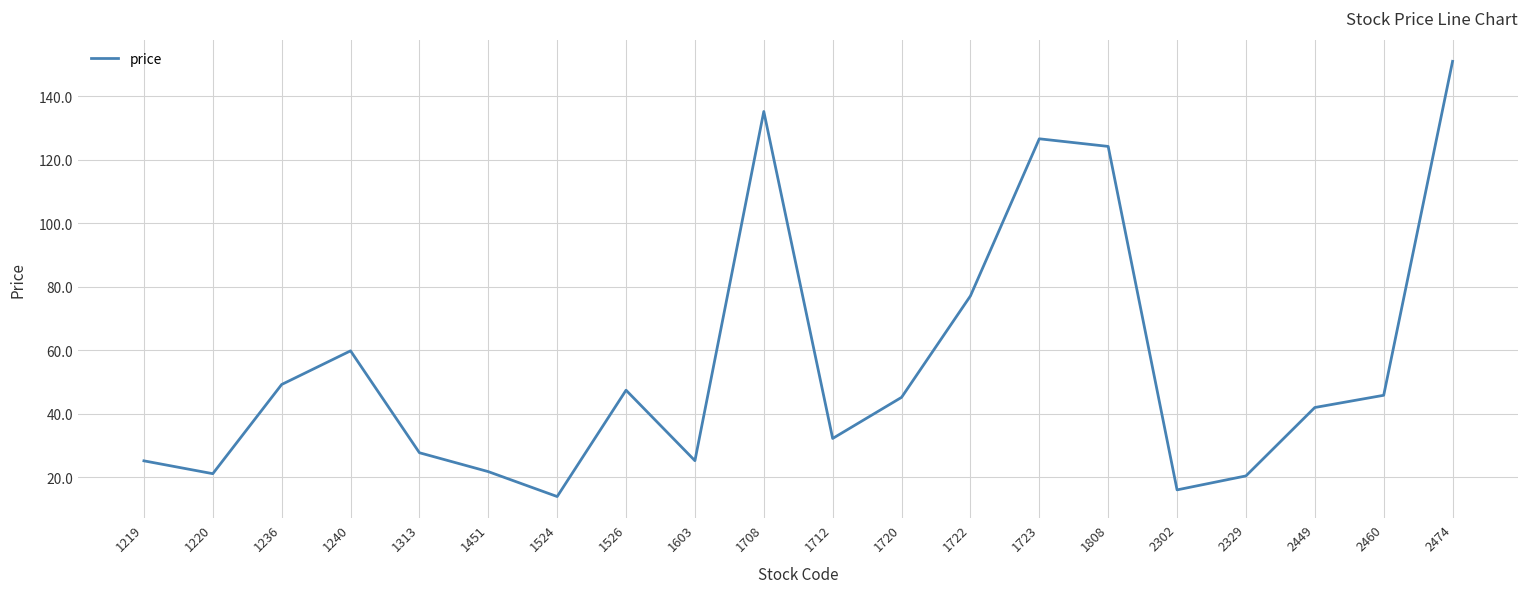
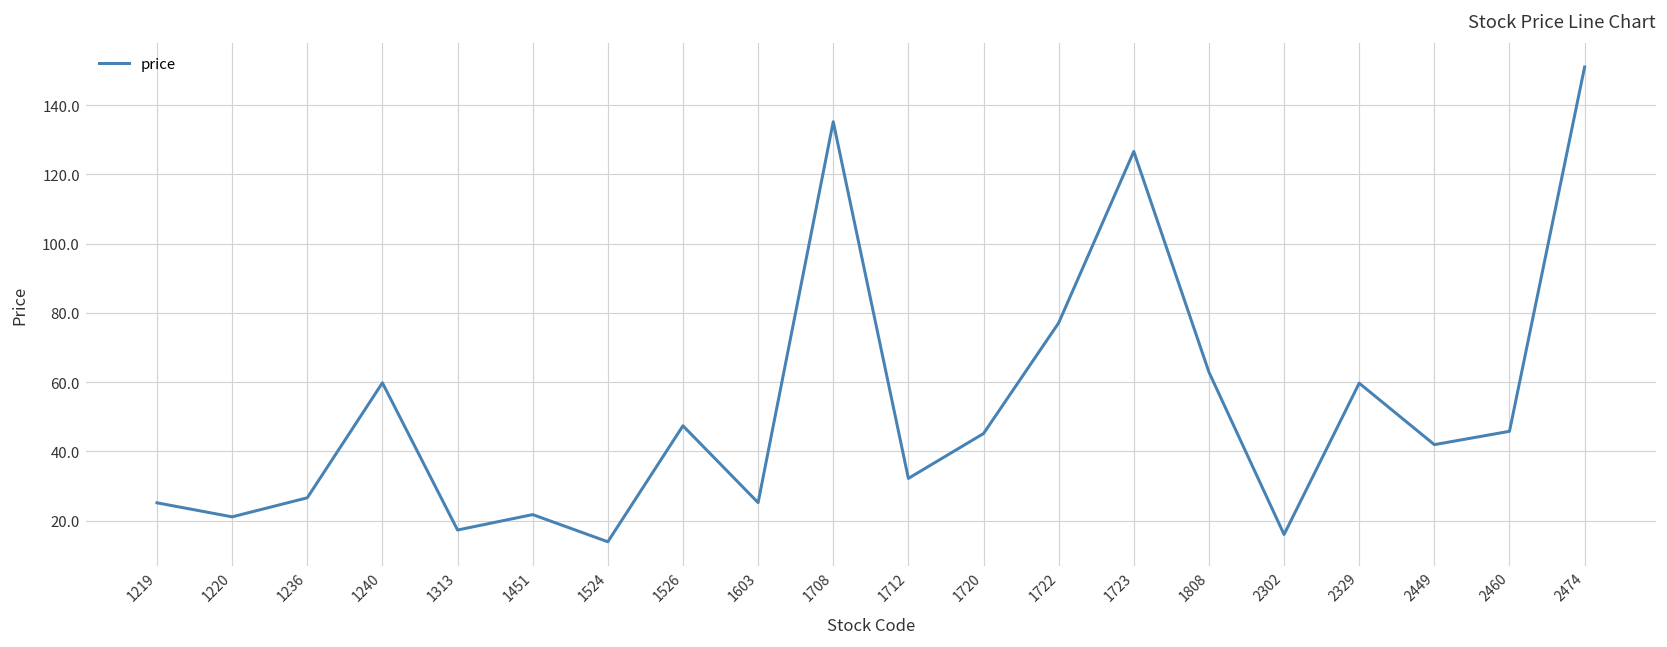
  {
    "1219": 25,
    "1220": 21,
-   "1236": 49,
+   "1236": 27,
    "1240": 60,
-   "1313": 28,
+   "1313": 17,
    "1451": 22,
    "1524": 14,
    "1526": 47,
    "1603": 25,
    "1708": 135,
    "1712": 32,
    "1720": 45,
    "1722": 77,
    "1723": 127,
-   "1808": 124,
+   "1808": 63,
    "2302": 16,
-   "2329": 20,
+   "2329": 60,
    "2449": 42,
    "2460": 46,
    "2474": 151
  }
